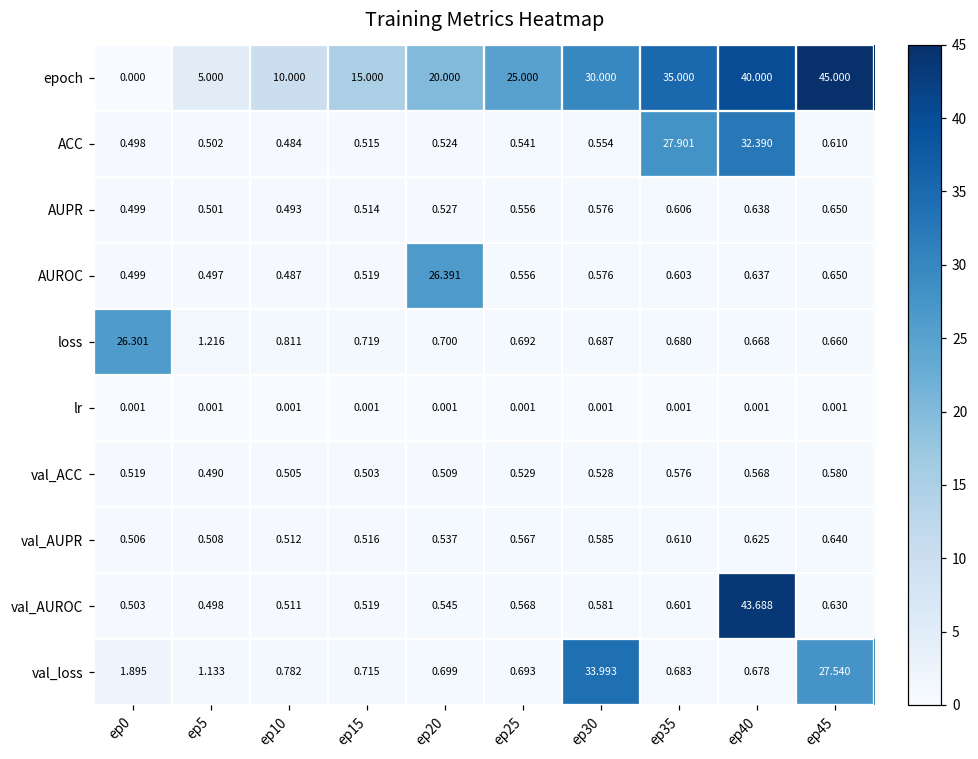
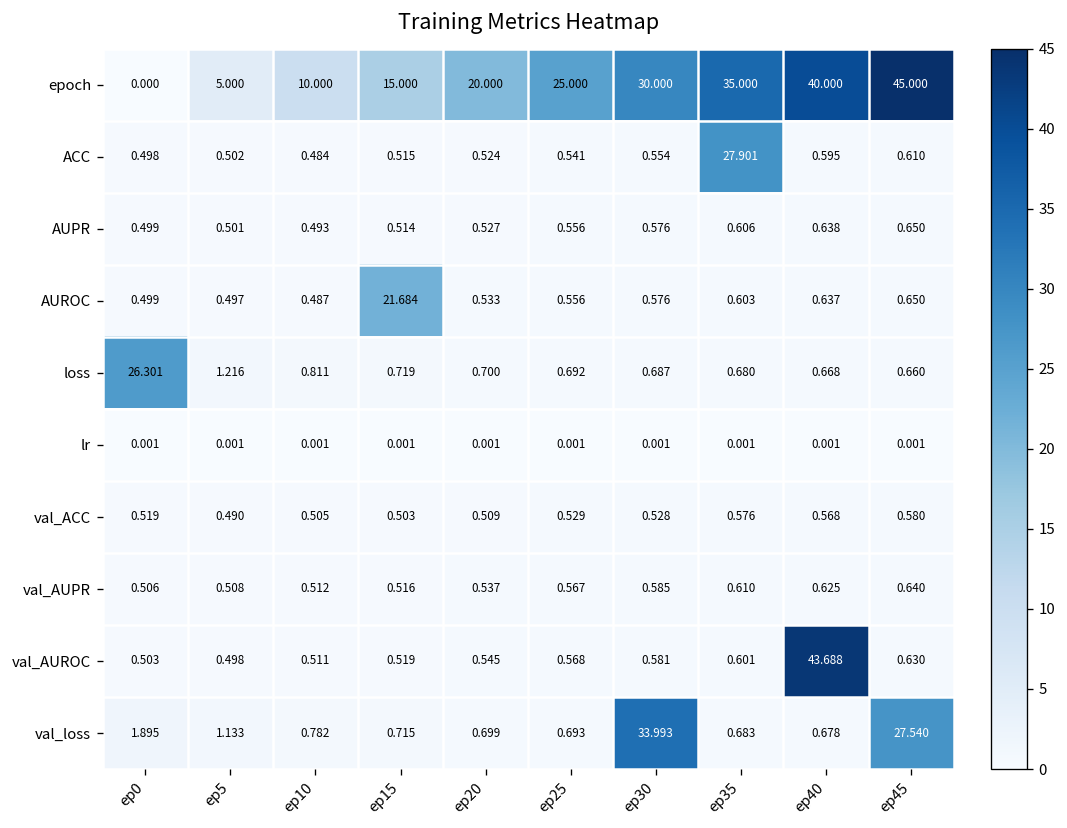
  {
    "epoch": {
      "ep0": 0.000,
      "ep5": 5.000,
      "ep10": 10.000,
      "ep15": 15.000,
      "ep20": 20.000,
      "ep25": 25.000,
      "ep30": 30.000,
      "ep35": 35.000,
      "ep40": 40.000,
      "ep45": 45.000
    },
    "ACC": {
      "ep0": 0.498,
      "ep5": 0.502,
      "ep10": 0.484,
      "ep15": 0.515,
      "ep20": 0.524,
      "ep25": 0.541,
      "ep30": 0.554,
      "ep35": 27.901,
-     "ep40": 32.390,
+     "ep40": 0.595,
      "ep45": 0.610
    },
    "AUPR": {
      "ep0": 0.499,
      "ep5": 0.501,
      "ep10": 0.493,
      "ep15": 0.514,
      "ep20": 0.527,
      "ep25": 0.556,
      "ep30": 0.576,
      "ep35": 0.606,
      "ep40": 0.638,
      "ep45": 0.650
    },
    "AUROC": {
      "ep0": 0.499,
      "ep5": 0.497,
      "ep10": 0.487,
-     "ep15": 0.519,
-     "ep20": 26.391,
+     "ep15": 21.684,
+     "ep20": 0.533,
      "ep25": 0.556,
      "ep30": 0.576,
      "ep35": 0.603,
      "ep40": 0.637,
      "ep45": 0.650
    },
    "loss": {
      "ep0": 26.301,
      "ep5": 1.216,
      "ep10": 0.811,
      "ep15": 0.719,
      "ep20": 0.700,
      "ep25": 0.692,
      "ep30": 0.687,
      "ep35": 0.680,
      "ep40": 0.668,
      "ep45": 0.660
    },
    "lr": {
      "ep0": 0.001,
      "ep5": 0.001,
      "ep10": 0.001,
      "ep15": 0.001,
      "ep20": 0.001,
      "ep25": 0.001,
      "ep30": 0.001,
      "ep35": 0.001,
      "ep40": 0.001,
      "ep45": 0.001
    },
    "val_ACC": {
      "ep0": 0.519,
      "ep5": 0.490,
      "ep10": 0.505,
      "ep15": 0.503,
      "ep20": 0.509,
      "ep25": 0.529,
      "ep30": 0.528,
      "ep35": 0.576,
      "ep40": 0.568,
      "ep45": 0.580
    },
    "val_AUPR": {
      "ep0": 0.506,
      "ep5": 0.508,
      "ep10": 0.512,
      "ep15": 0.516,
      "ep20": 0.537,
      "ep25": 0.567,
      "ep30": 0.585,
      "ep35": 0.610,
      "ep40": 0.625,
      "ep45": 0.640
    },
    "val_AUROC": {
      "ep0": 0.503,
      "ep5": 0.498,
      "ep10": 0.511,
      "ep15": 0.519,
      "ep20": 0.545,
      "ep25": 0.568,
      "ep30": 0.581,
      "ep35": 0.601,
      "ep40": 43.688,
      "ep45": 0.630
    },
    "val_loss": {
      "ep0": 1.895,
      "ep5": 1.133,
      "ep10": 0.782,
      "ep15": 0.715,
      "ep20": 0.699,
      "ep25": 0.693,
      "ep30": 33.993,
      "ep35": 0.683,
      "ep40": 0.678,
      "ep45": 27.540
    }
  }
